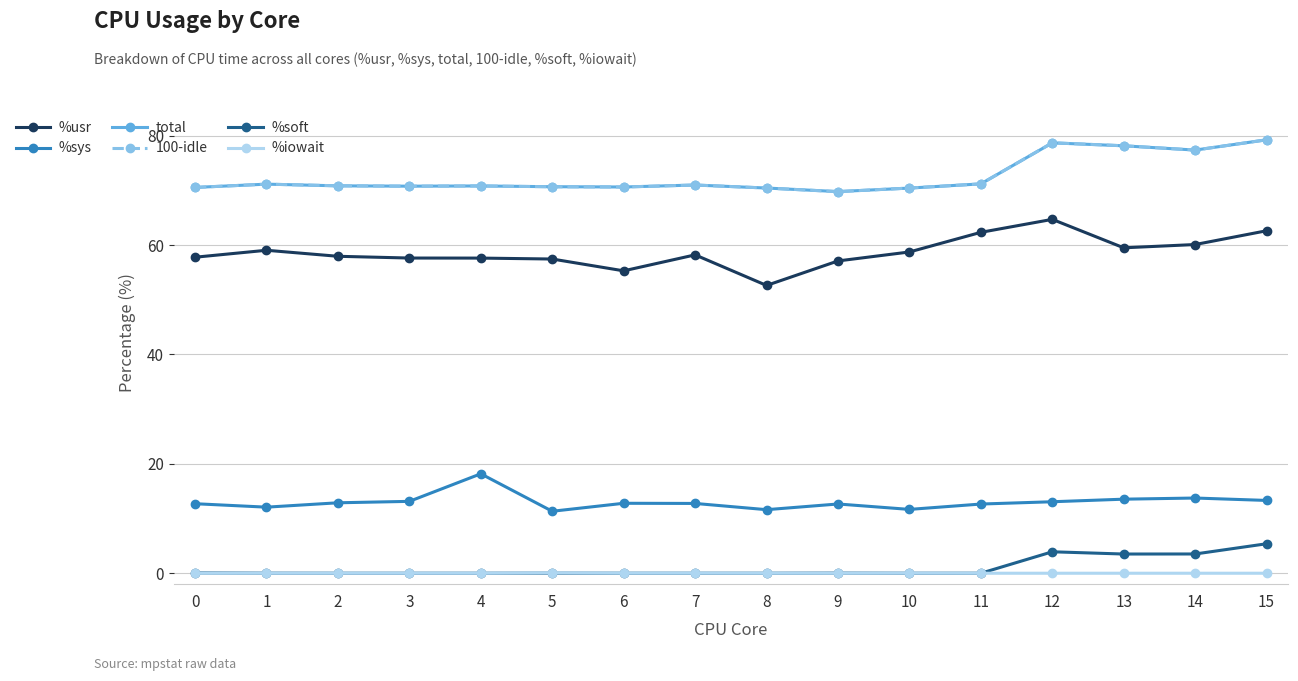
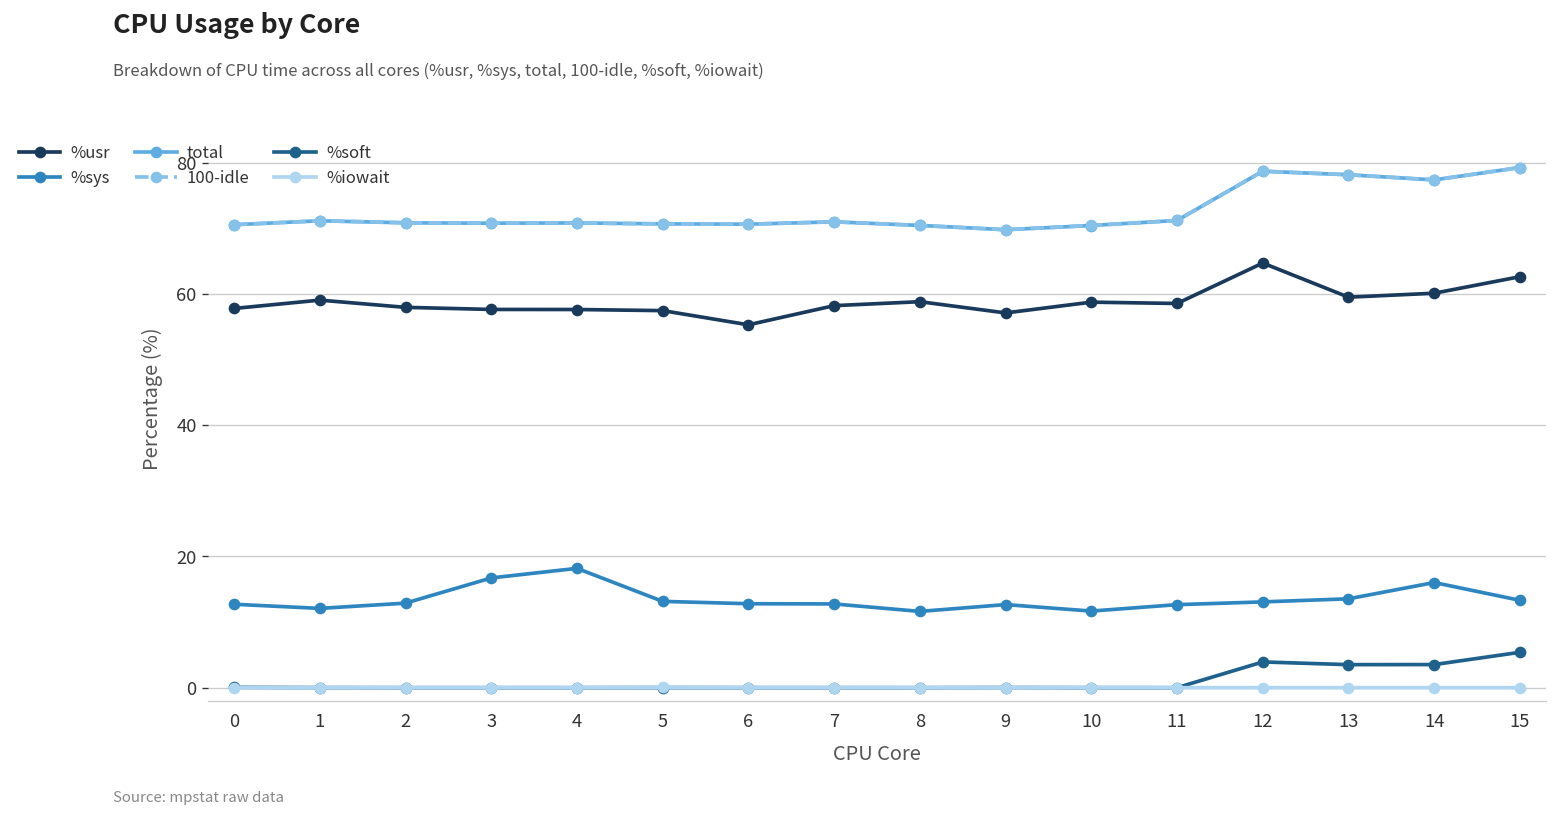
  {
    "%usr": {
      "0": 58,
      "1": 59,
      "2": 58,
      "3": 58,
      "4": 58,
      "5": 57,
      "6": 55,
      "7": 58,
-     "8": 53,
+     "8": 59,
      "9": 57,
      "10": 59,
-     "11": 62,
+     "11": 59,
      "12": 65,
      "13": 60,
      "14": 60,
      "15": 63
    },
    "%sys": {
      "0": 13,
      "1": 12,
      "2": 13,
-     "3": 13,
+     "3": 17,
      "4": 18,
-     "5": 11,
+     "5": 13,
      "6": 13,
      "7": 13,
      "8": 12,
      "9": 13,
      "10": 12,
      "11": 13,
      "12": 13,
      "13": 14,
-     "14": 14,
+     "14": 16,
      "15": 13
    },
    "%soft": {
      "12": 4,
      "13": 4,
      "14": 4,
      "15": 5
    }
  }
